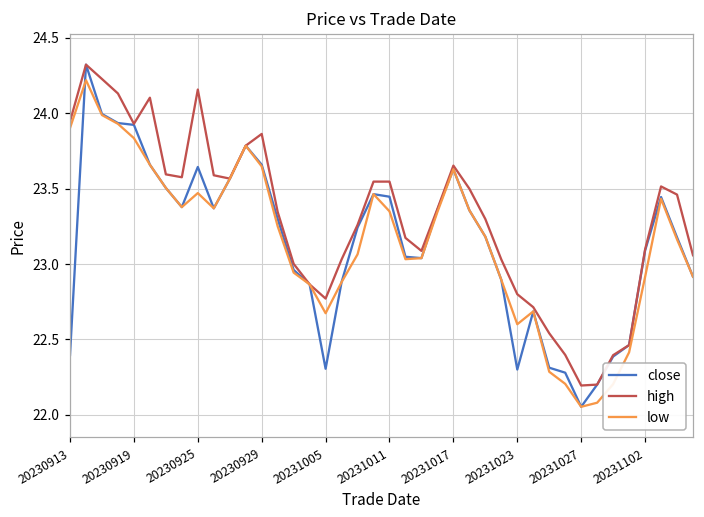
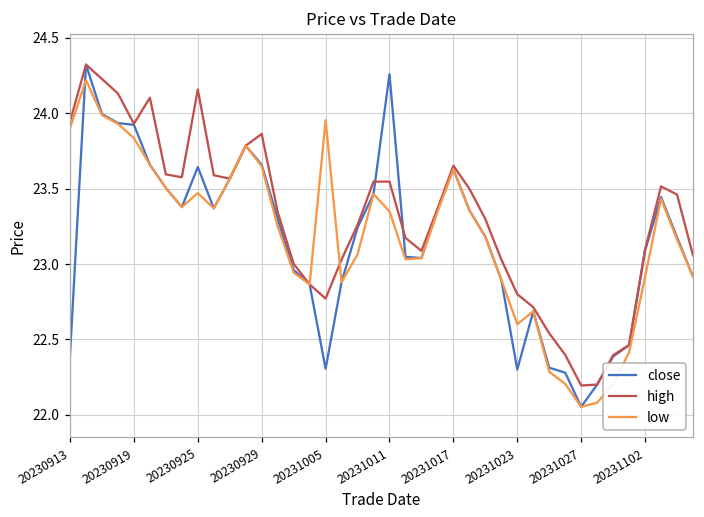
  {
    "close": {
      "20230913": 22.40,
      "20230925": 23.64,
      "20231005": 22.31,
-     "20231011": 23.45,
+     "20231011": 24.26,
      "20231023": 22.30
    },
    "high": {
      "20230913": 23.95,
      "20230925": 24.16,
      "20230929": 23.86,
      "20231005": 22.77,
      "20231011": 23.55,
      "20231017": 23.65,
      "20231023": 22.80,
      "20231027": 22.20
    },
    "low": {
      "20230913": 23.90,
      "20230919": 23.83,
      "20230925": 23.47,
-     "20231005": 22.67,
+     "20231005": 23.95,
      "20231011": 23.35,
      "20231023": 22.60,
      "20231102": 22.91
    }
  }
